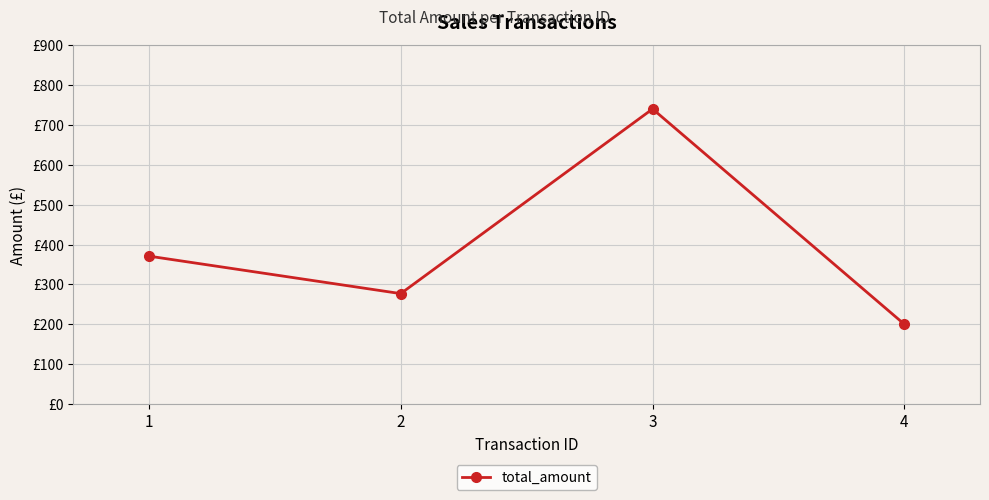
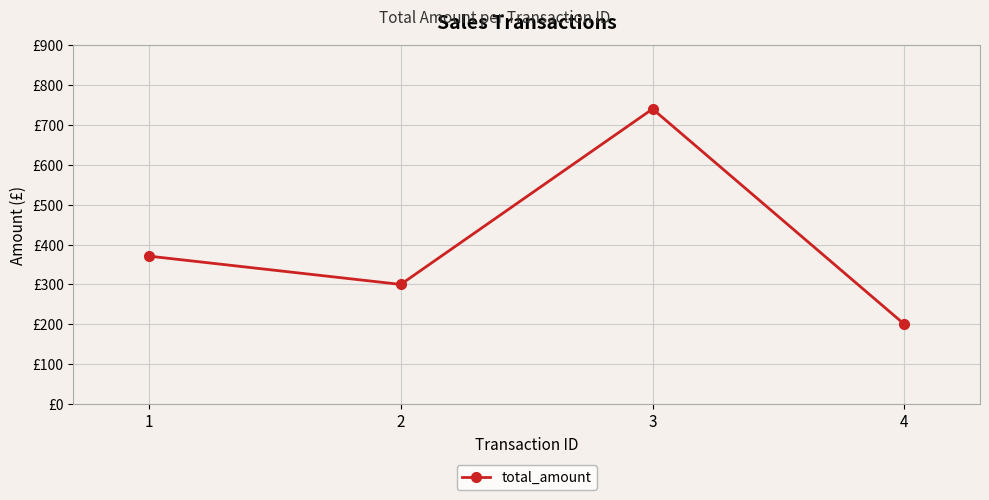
  {
    "1": "£370",
-   "2": "£280",
+   "2": "£300",
    "3": "£740",
    "4": "£200"
  }
